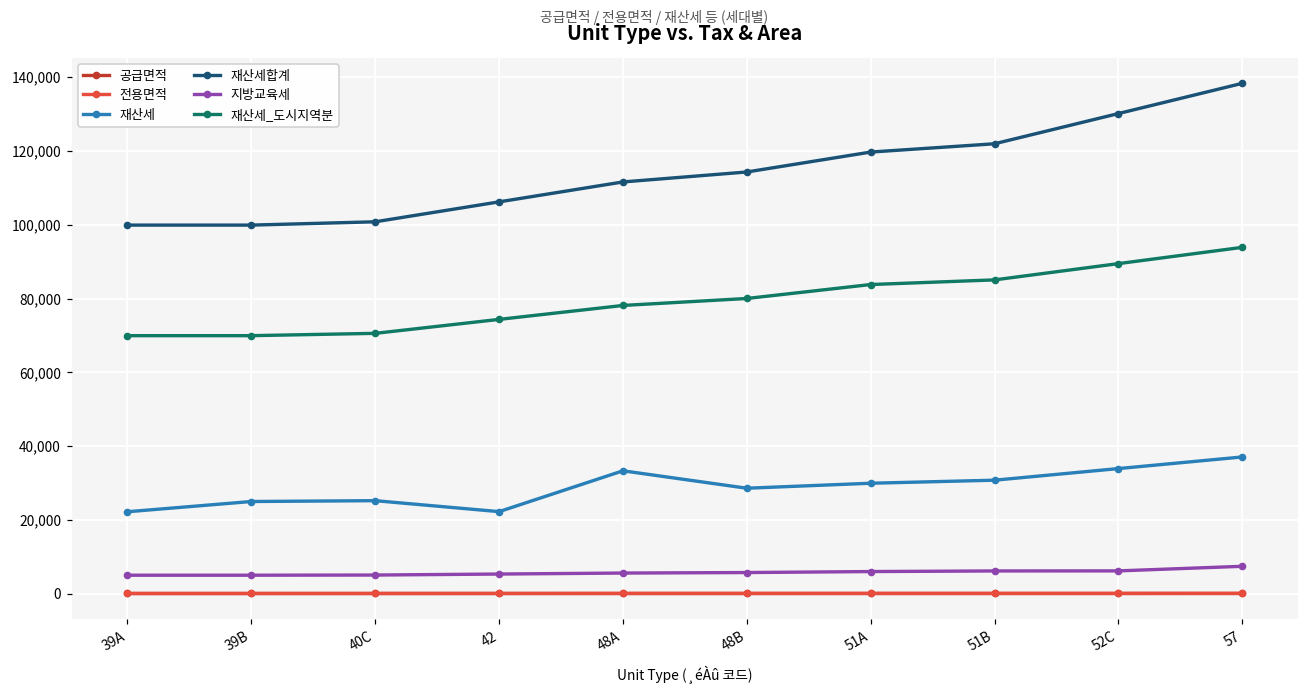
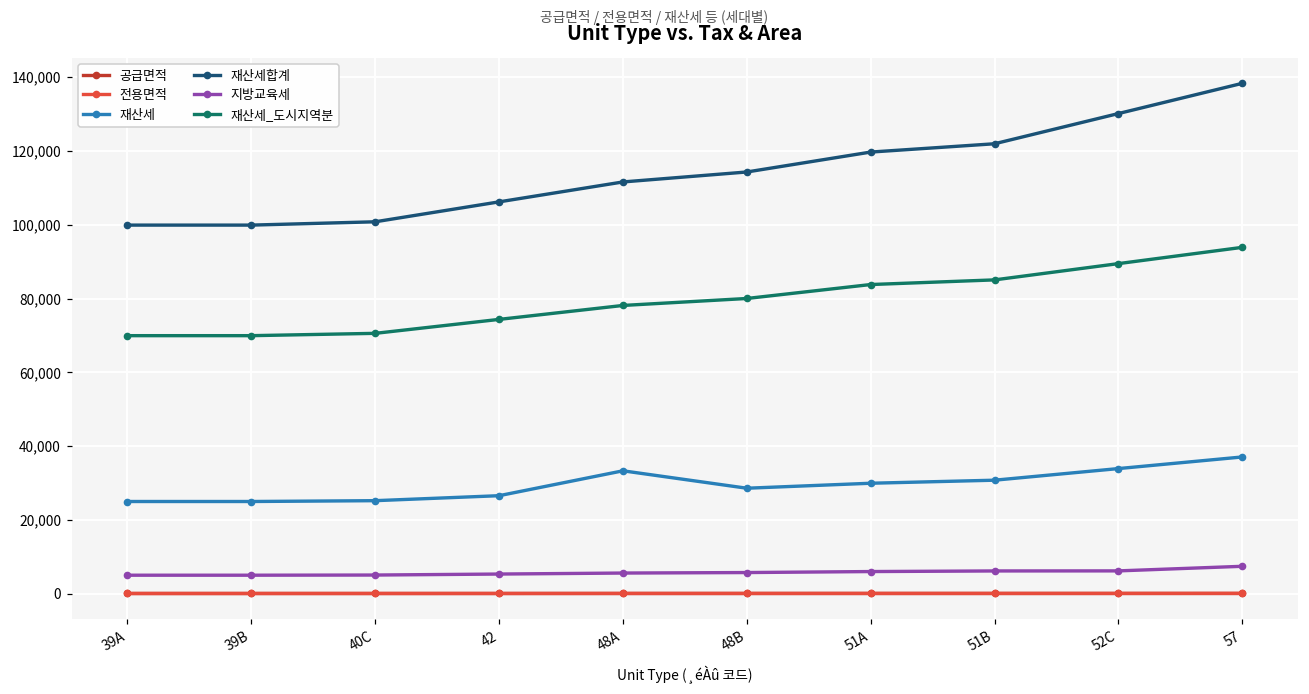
  {
    "전용면적": {
      "39A": "0",
      "39B": "0",
      "40C": "0",
      "42": "0",
      "48A": "0",
      "48B": "0",
      "51A": "0",
      "51B": "0",
      "52C": "0",
      "57": "0"
    },
    "재산세": {
-     "39A": "22,000",
+     "39A": "25,000",
      "39B": "25,000",
      "40C": "25,000",
-     "42": "22,000",
+     "42": "27,000",
      "48A": "33,000",
      "48B": "29,000",
      "51A": "30,000",
      "51B": "31,000",
      "52C": "34,000",
      "57": "37,000"
    },
    "지방교육세": {
      "39A": "5,000",
      "39B": "5,000",
      "40C": "5,000",
      "42": "5,000",
      "48A": "6,000",
      "48B": "6,000",
      "51A": "6,000",
      "51B": "6,000",
      "52C": "6,000",
      "57": "7,000"
    }
  }
